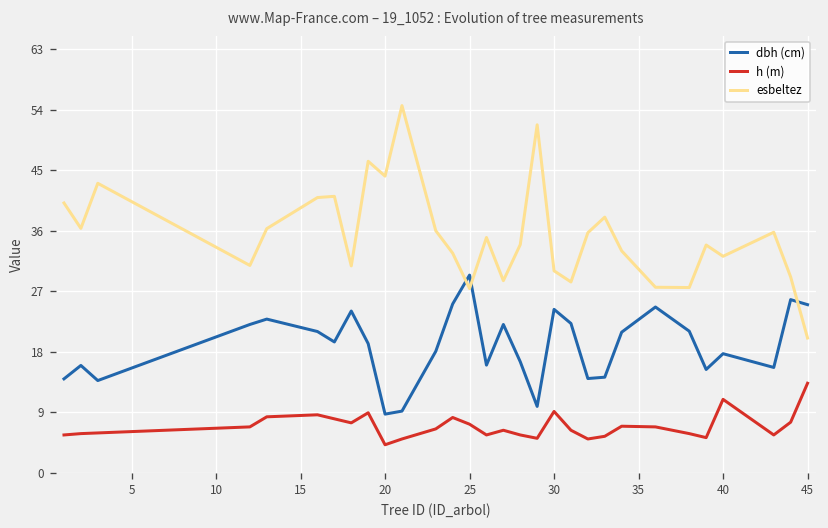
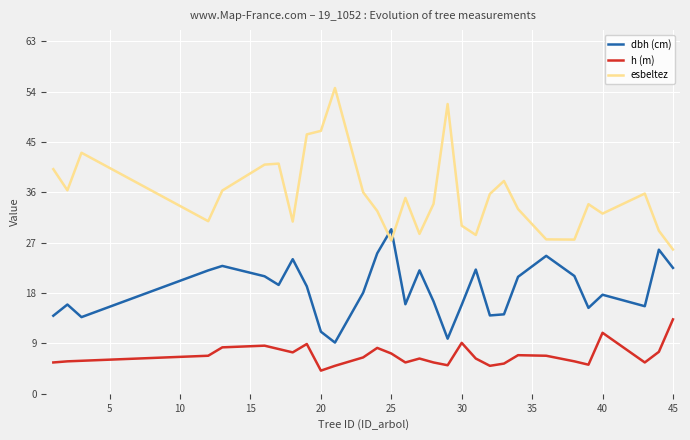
  {
    "dbh (cm)": {
-     "20": 9,
+     "20": 11,
      "25": 29,
-     "30": 24,
+     "30": 16,
      "40": 18,
-     "45": 25
+     "45": 23
    },
    "h (m)": {
      "20": 4,
      "25": 7,
      "30": 9,
      "40": 11,
      "45": 13
    },
    "esbeltez": {
-     "20": 44,
+     "20": 47,
      "25": 27,
      "30": 30,
      "40": 32,
-     "45": 20
+     "45": 26
    }
  }
